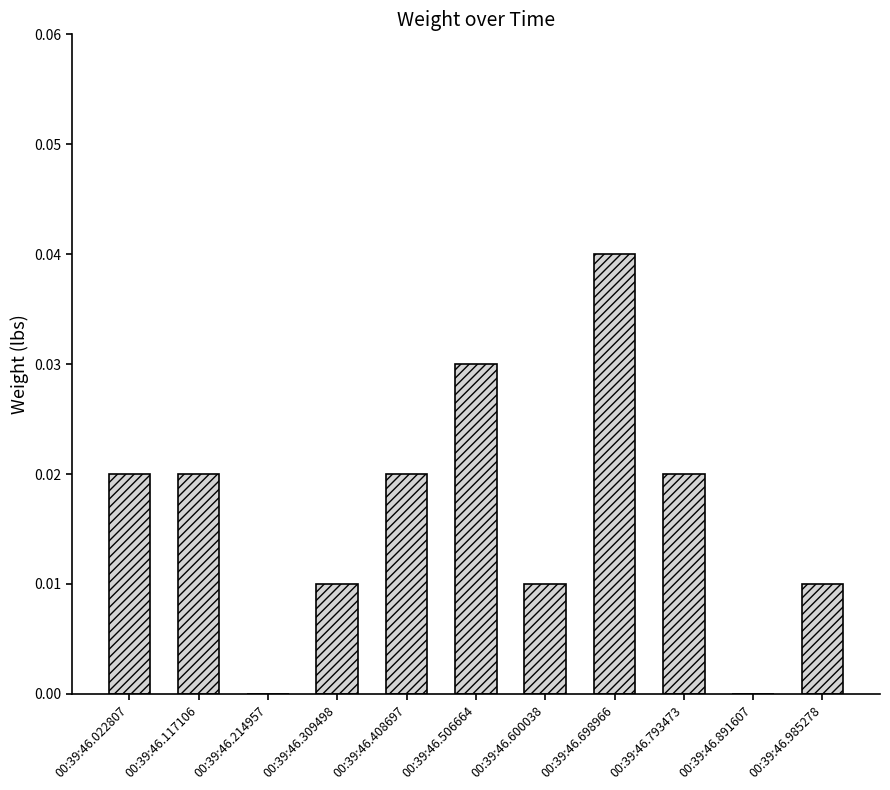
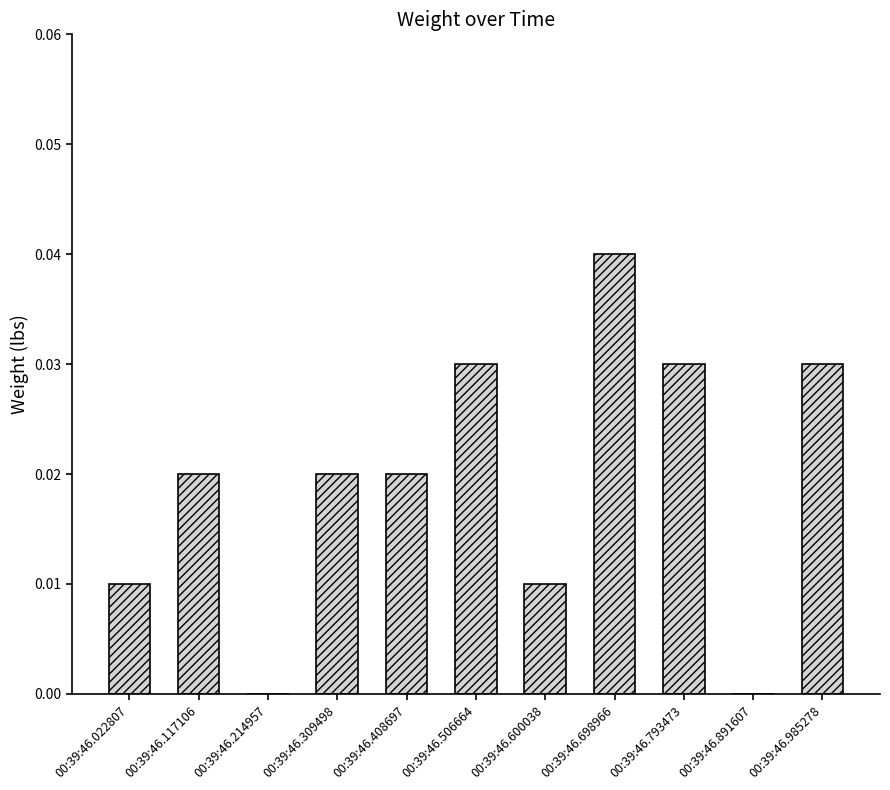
  {
-   "00:39:46.022807": 0.02,
+   "00:39:46.022807": 0.01,
    "00:39:46.117106": 0.02,
    "00:39:46.214957": 0.00,
-   "00:39:46.309498": 0.01,
+   "00:39:46.309498": 0.02,
    "00:39:46.408697": 0.02,
    "00:39:46.506664": 0.03,
    "00:39:46.600038": 0.01,
    "00:39:46.698966": 0.04,
-   "00:39:46.793473": 0.02,
+   "00:39:46.793473": 0.03,
    "00:39:46.891607": 0.00,
-   "00:39:46.985278": 0.01
+   "00:39:46.985278": 0.03
  }
